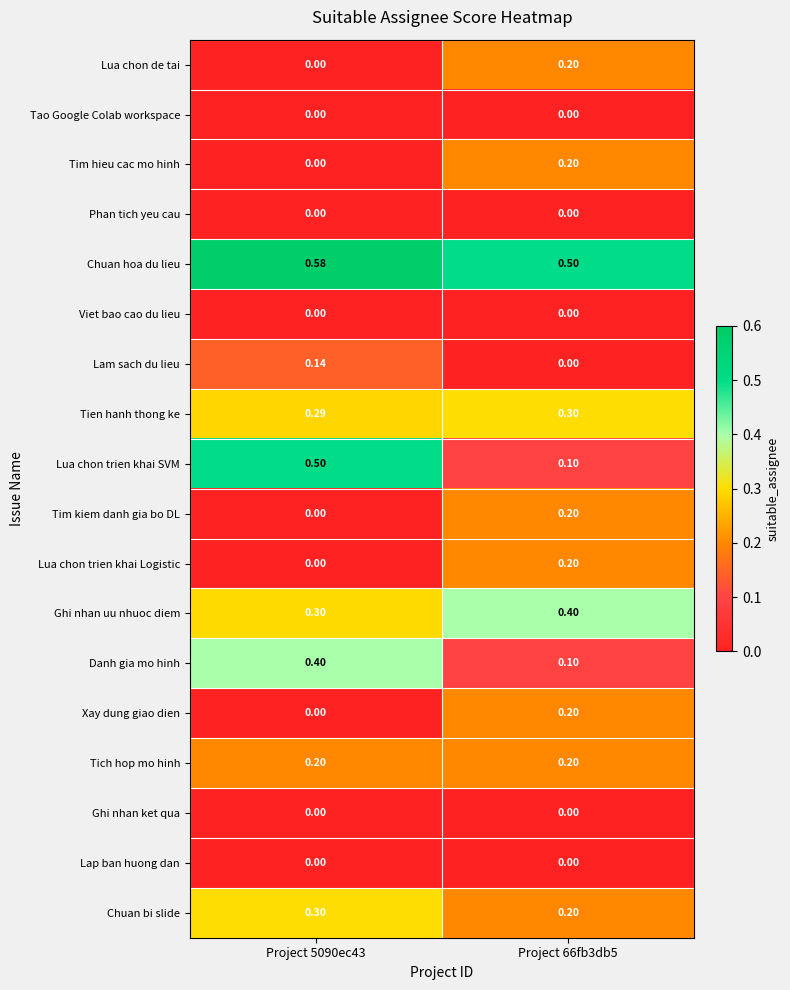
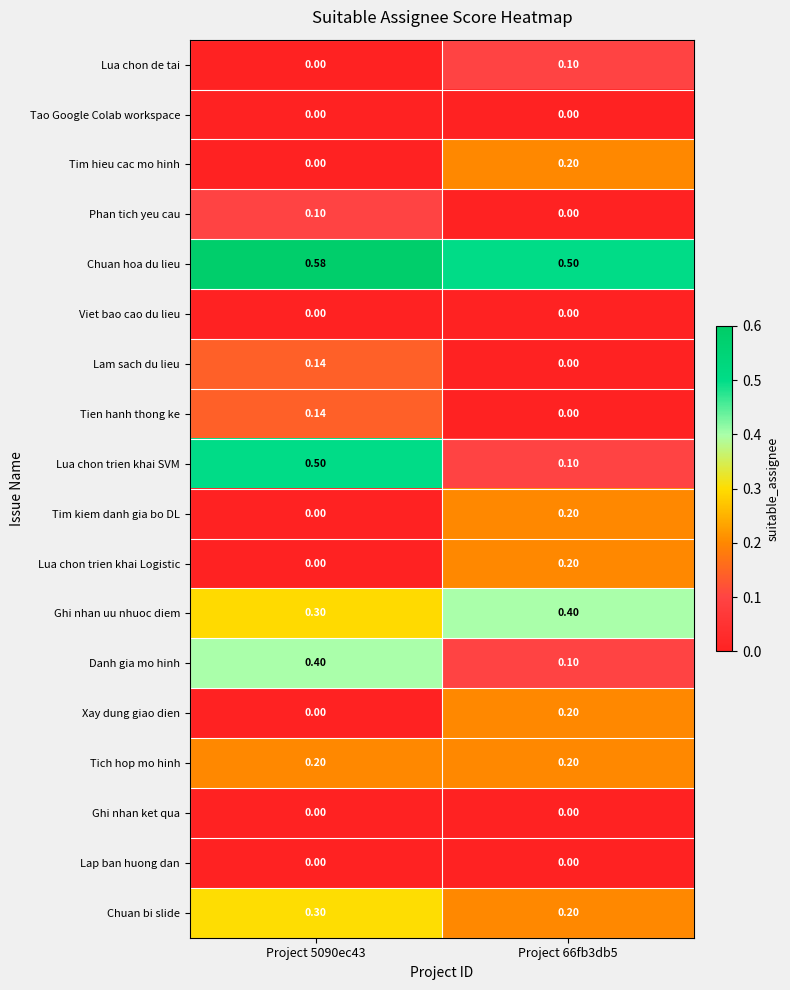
  {
    "Lua chon de tai": {
      "Project 5090ec43": 0.00,
-     "Project 66fb3db5": 0.20
+     "Project 66fb3db5": 0.10
    },
    "Tao Google Colab workspace": {
      "Project 5090ec43": 0.00,
      "Project 66fb3db5": 0.00
    },
    "Tim hieu cac mo hinh": {
      "Project 5090ec43": 0.00,
      "Project 66fb3db5": 0.20
    },
    "Phan tich yeu cau": {
-     "Project 5090ec43": 0.00,
+     "Project 5090ec43": 0.10,
      "Project 66fb3db5": 0.00
    },
    "Chuan hoa du lieu": {
      "Project 5090ec43": 0.58,
      "Project 66fb3db5": 0.50
    },
    "Viet bao cao du lieu": {
      "Project 5090ec43": 0.00,
      "Project 66fb3db5": 0.00
    },
    "Lam sach du lieu": {
      "Project 5090ec43": 0.14,
      "Project 66fb3db5": 0.00
    },
    "Tien hanh thong ke": {
-     "Project 5090ec43": 0.29,
-     "Project 66fb3db5": 0.30
+     "Project 5090ec43": 0.14,
+     "Project 66fb3db5": 0.00
    },
    "Lua chon trien khai SVM": {
      "Project 5090ec43": 0.50,
      "Project 66fb3db5": 0.10
    },
    "Tim kiem danh gia bo DL": {
      "Project 5090ec43": 0.00,
      "Project 66fb3db5": 0.20
    },
    "Lua chon trien khai Logistic": {
      "Project 5090ec43": 0.00,
      "Project 66fb3db5": 0.20
    },
    "Ghi nhan uu nhuoc diem": {
      "Project 5090ec43": 0.30,
      "Project 66fb3db5": 0.40
    },
    "Danh gia mo hinh": {
      "Project 5090ec43": 0.40,
      "Project 66fb3db5": 0.10
    },
    "Xay dung giao dien": {
      "Project 5090ec43": 0.00,
      "Project 66fb3db5": 0.20
    },
    "Tich hop mo hinh": {
      "Project 5090ec43": 0.20,
      "Project 66fb3db5": 0.20
    },
    "Ghi nhan ket qua": {
      "Project 5090ec43": 0.00,
      "Project 66fb3db5": 0.00
    },
    "Lap ban huong dan": {
      "Project 5090ec43": 0.00,
      "Project 66fb3db5": 0.00
    },
    "Chuan bi slide": {
      "Project 5090ec43": 0.30,
      "Project 66fb3db5": 0.20
    }
  }
